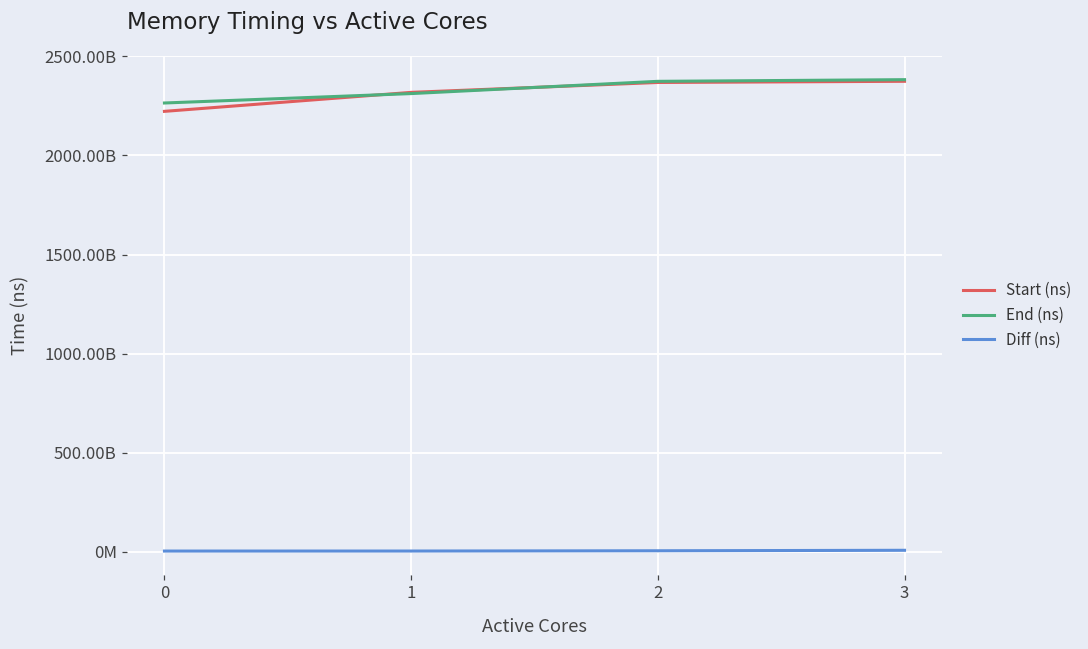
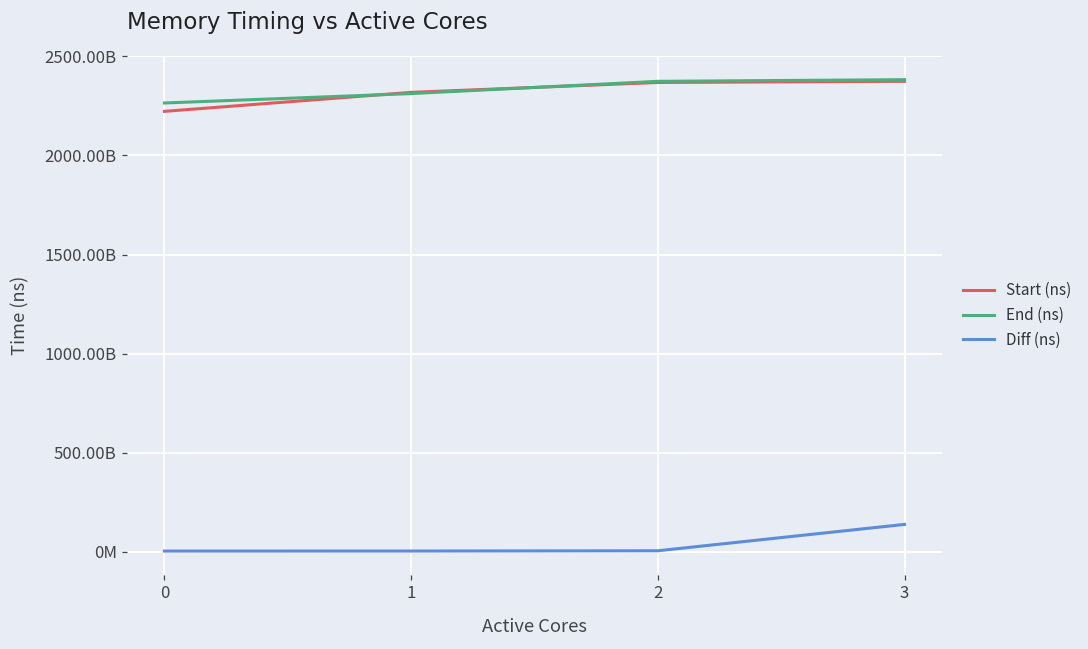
  {
    "Start (ns)": {
      "0": 2220000000000
    },
    "End (ns)": {
      "0": 2260000000000
    },
    "Diff (ns)": {
      "0": 0,
      "1": 0,
      "2": 10000000000,
-     "3": 10000000000
+     "3": 140000000000
    }
  }
